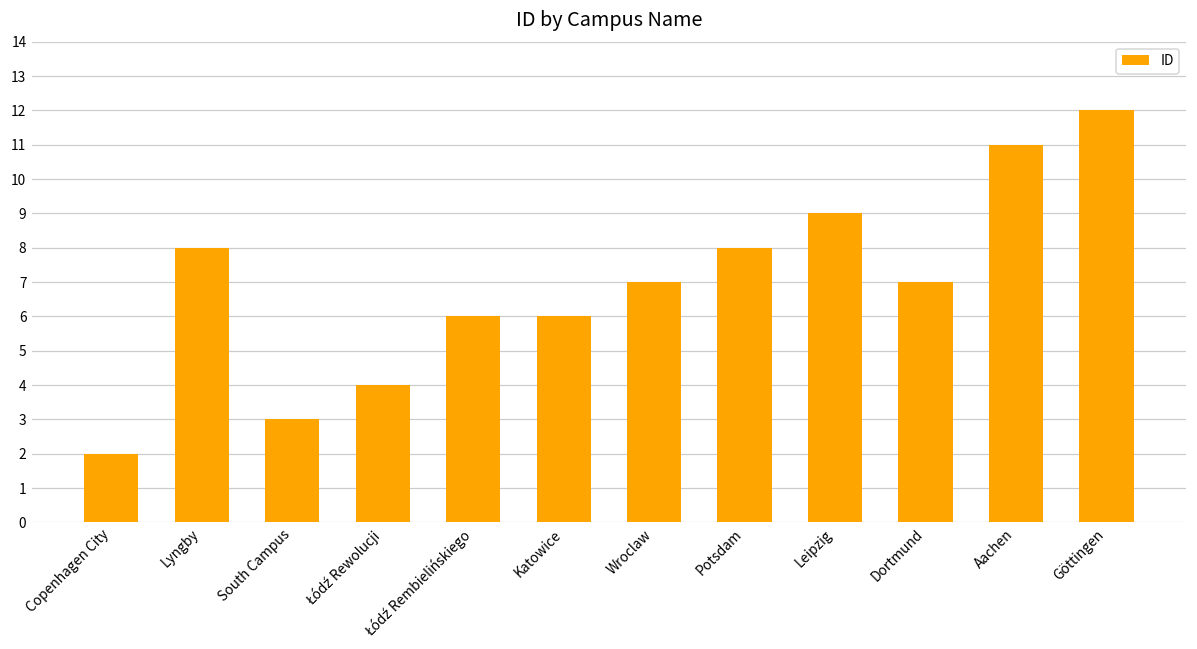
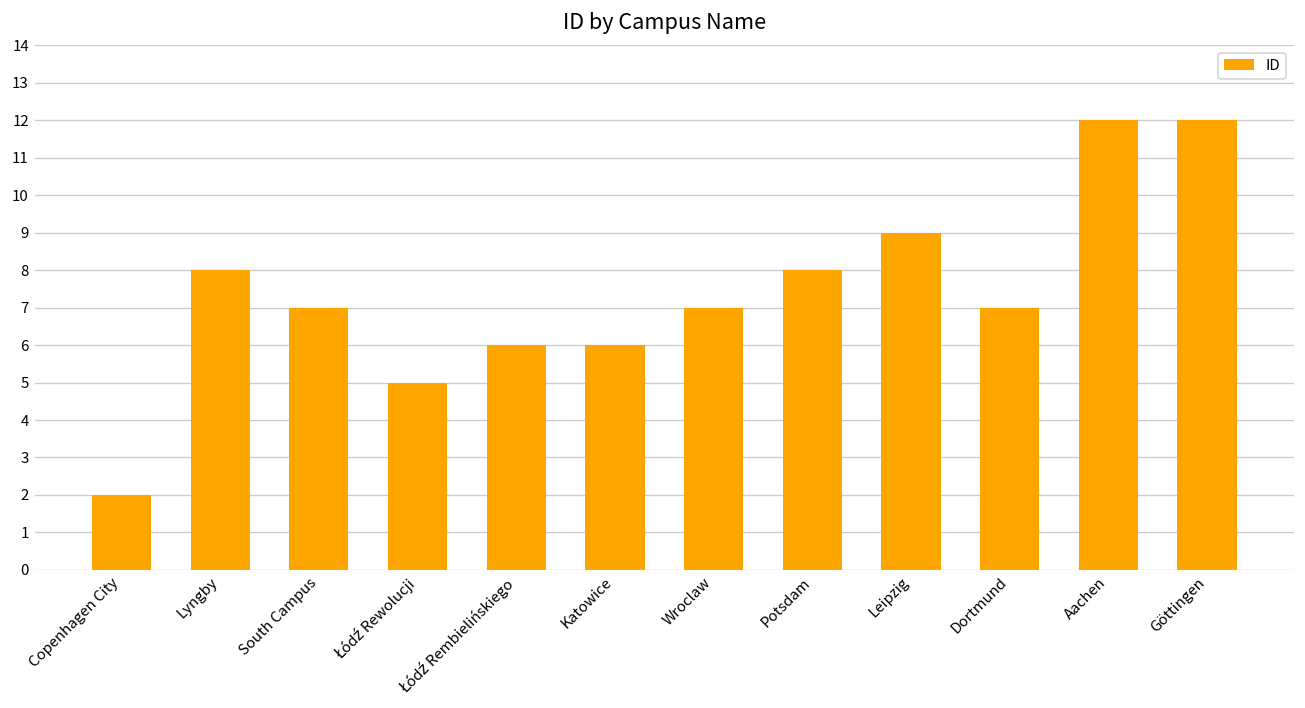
  {
    "Copenhagen City": 2,
    "Lyngby": 8,
-   "South Campus": 3,
-   "Łódź Rewolucji": 4,
+   "South Campus": 7,
+   "Łódź Rewolucji": 5,
    "Łódź Rembielińskiego": 6,
    "Katowice": 6,
    "Wroclaw": 7,
    "Potsdam": 8,
    "Leipzig": 9,
    "Dortmund": 7,
-   "Aachen": 11,
+   "Aachen": 12,
    "Göttingen": 12
  }
